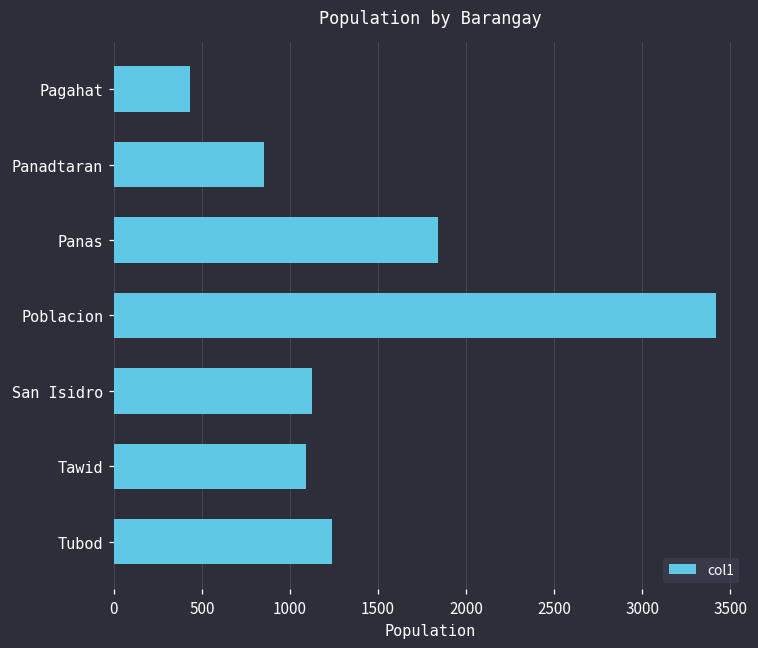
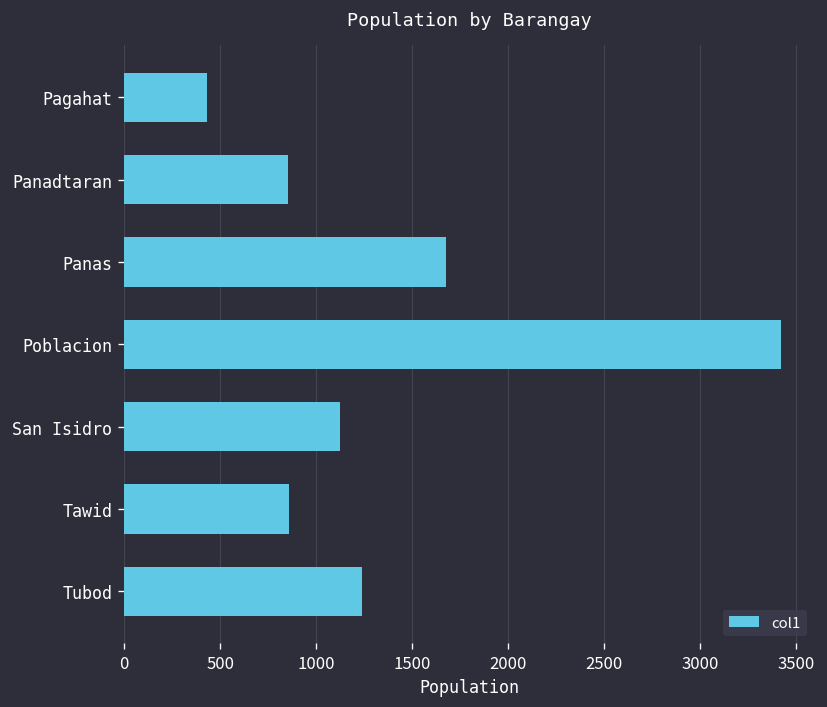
  {
    "Pagahat": 430,
    "Panadtaran": 850,
-   "Panas": 1840,
+   "Panas": 1680,
    "Poblacion": 3420,
    "San Isidro": 1120,
-   "Tawid": 1090,
+   "Tawid": 860,
    "Tubod": 1240
  }
